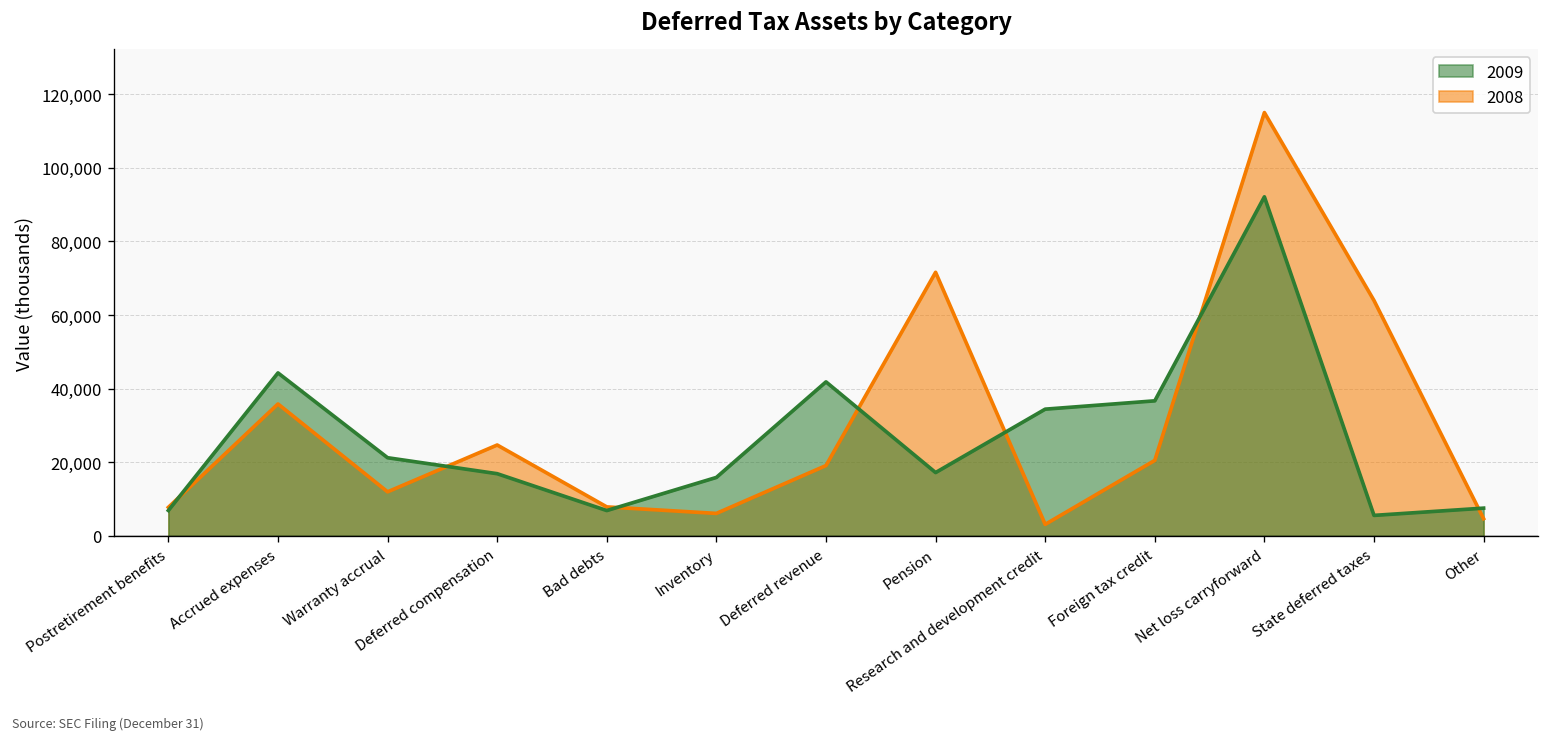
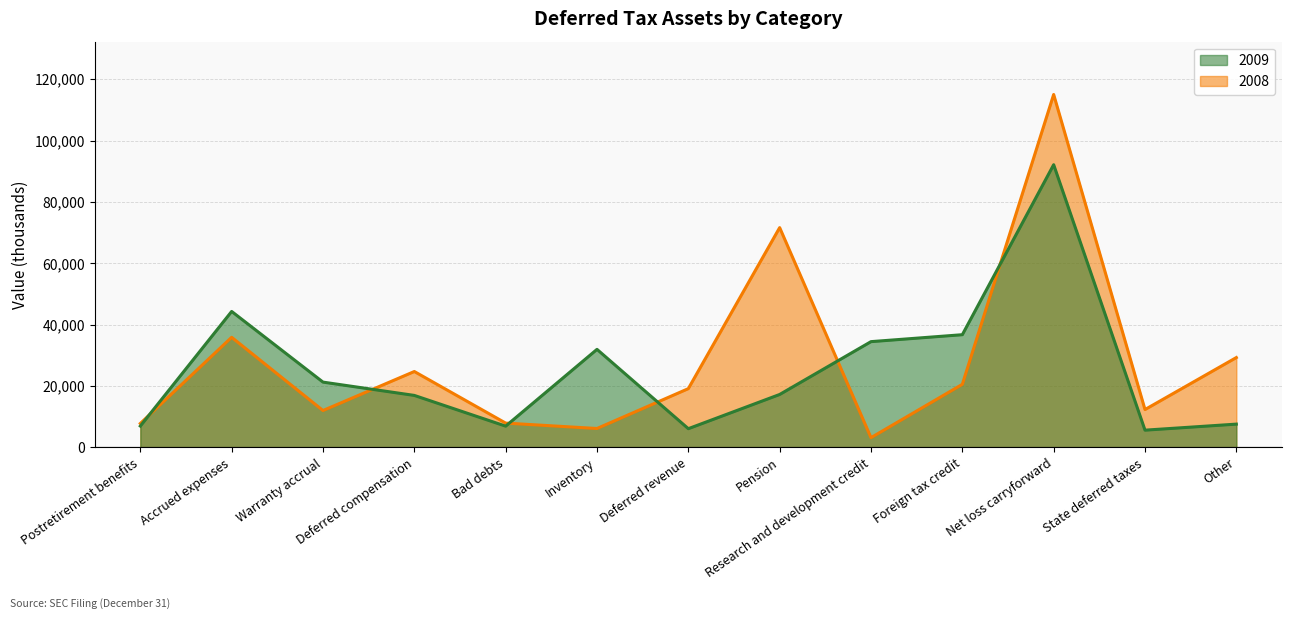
  {
    "2008": {
      "Postretirement benefits": "8,000",
      "Accrued expenses": "36,000",
      "Warranty accrual": "12,000",
      "Deferred compensation": "25,000",
      "Bad debts": "8,000",
      "Inventory": "6,000",
      "Deferred revenue": "19,000",
      "Pension": "72,000",
      "Research and development credit": "3,000",
      "Foreign tax credit": "21,000",
      "Net loss carryforward": "115,000",
-     "State deferred taxes": "64,000",
-     "Other": "5,000"
+     "State deferred taxes": "12,000",
+     "Other": "29,000"
    },
    "2009": {
      "Postretirement benefits": "7,000",
      "Accrued expenses": "44,000",
      "Warranty accrual": "21,000",
      "Deferred compensation": "17,000",
      "Bad debts": "7,000",
-     "Inventory": "16,000",
-     "Deferred revenue": "42,000",
+     "Inventory": "32,000",
+     "Deferred revenue": "6,000",
      "Pension": "17,000",
      "Research and development credit": "34,000",
      "Foreign tax credit": "37,000",
      "Net loss carryforward": "92,000",
      "State deferred taxes": "6,000",
      "Other": "8,000"
    }
  }
